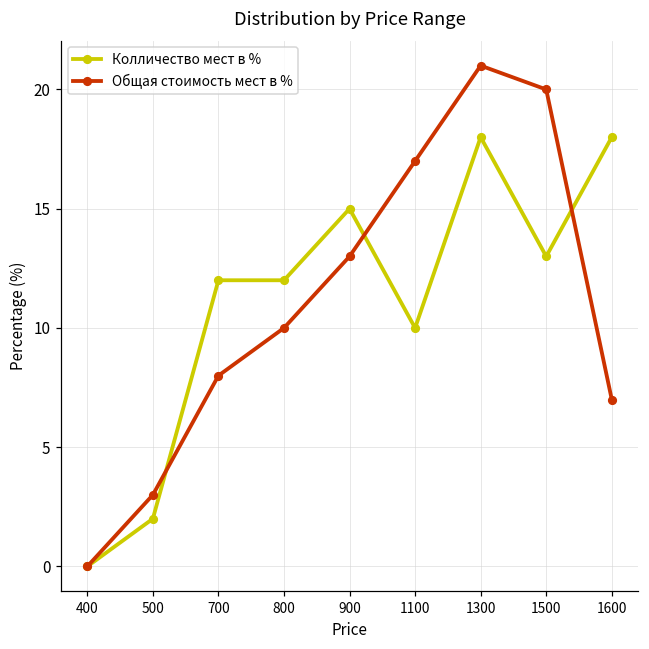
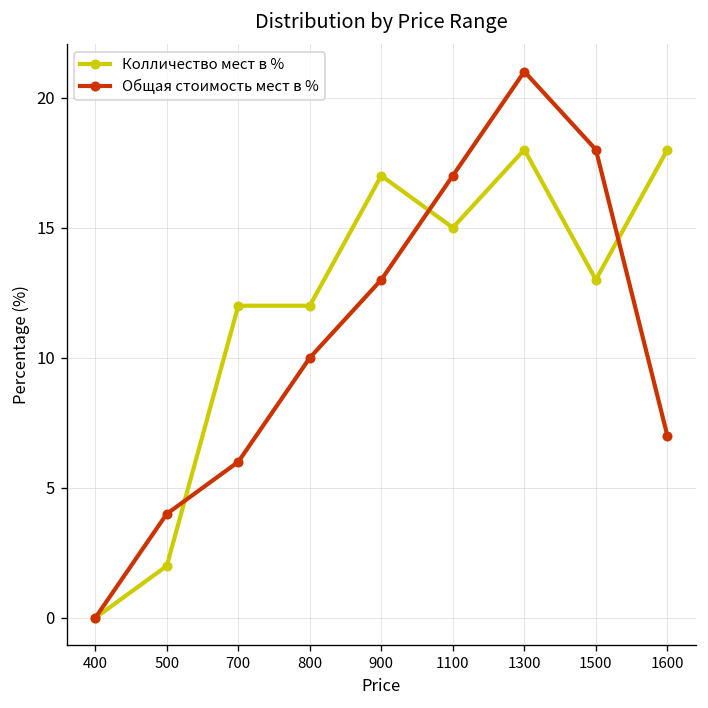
  {
    "Колличество мест в %": {
      "500": 2,
      "700": 12,
      "800": 12,
-     "900": 15,
-     "1100": 10,
+     "900": 17,
+     "1100": 15,
      "1300": 18,
      "1500": 13,
      "1600": 18
    },
    "Общая стоимость мест в %": {
-     "500": 3,
-     "700": 8,
+     "500": 4,
+     "700": 6,
      "800": 10,
      "900": 13,
      "1100": 17,
      "1300": 21,
-     "1500": 20,
+     "1500": 18,
      "1600": 7
    }
  }
